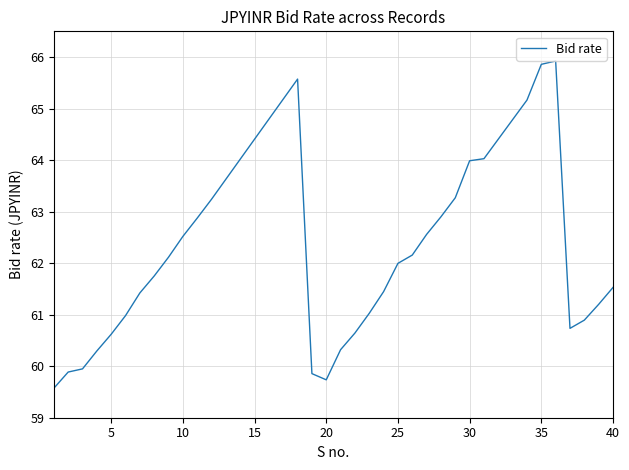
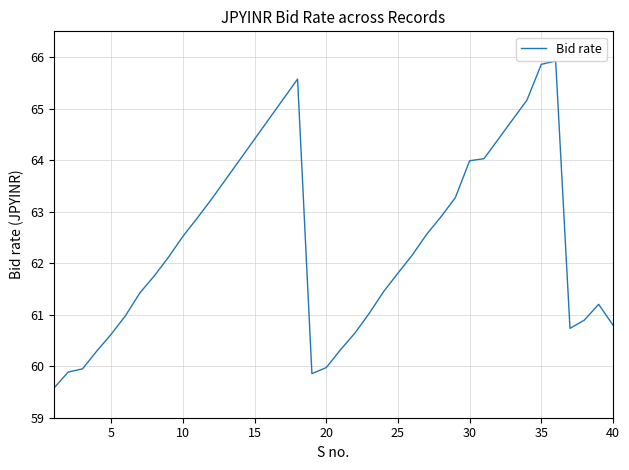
  {
    "5": 60.6,
    "10": 62.5,
    "15": 64.4,
-   "20": 59.7,
-   "25": 62.0,
+   "20": 60.0,
+   "25": 61.8,
    "30": 64.0,
    "35": 65.9,
-   "40": 61.5
+   "40": 60.8
  }
